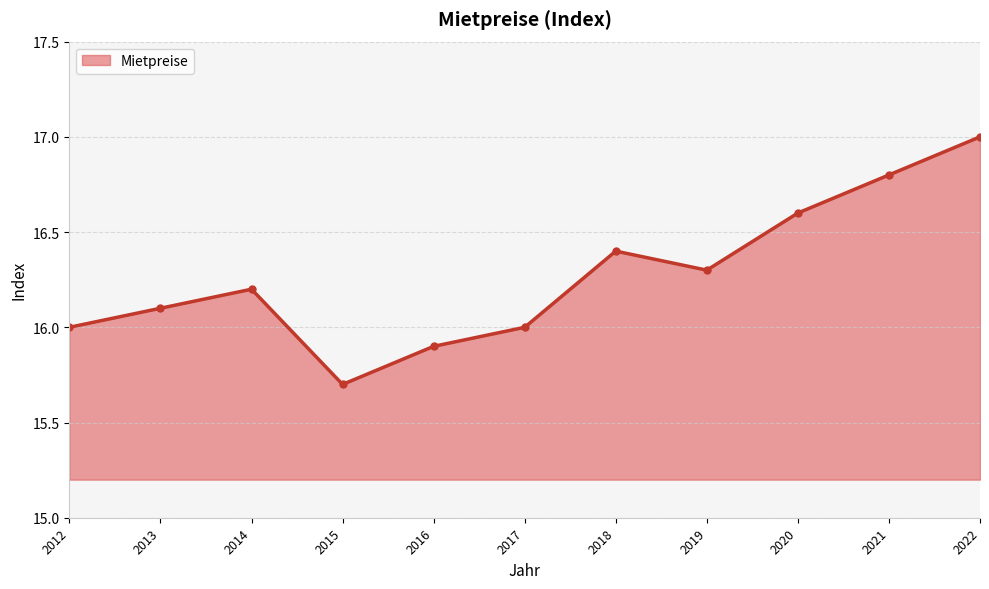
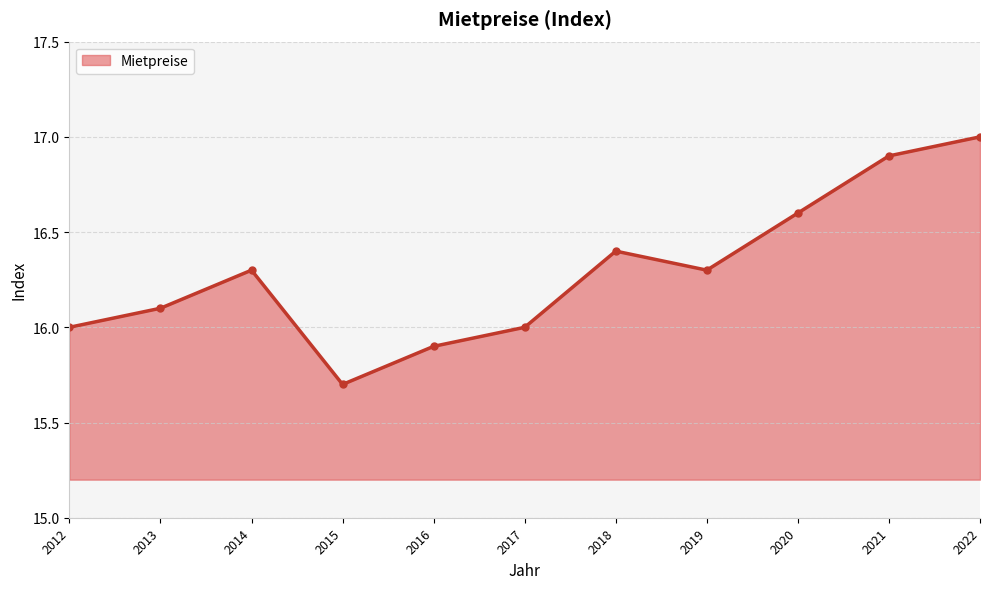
  {
    "2012": 16.0,
    "2013": 16.1,
-   "2014": 16.2,
+   "2014": 16.3,
    "2015": 15.7,
    "2016": 15.9,
    "2017": 16.0,
    "2018": 16.4,
    "2019": 16.3,
    "2020": 16.6,
-   "2021": 16.8,
+   "2021": 16.9,
    "2022": 17.0
  }
